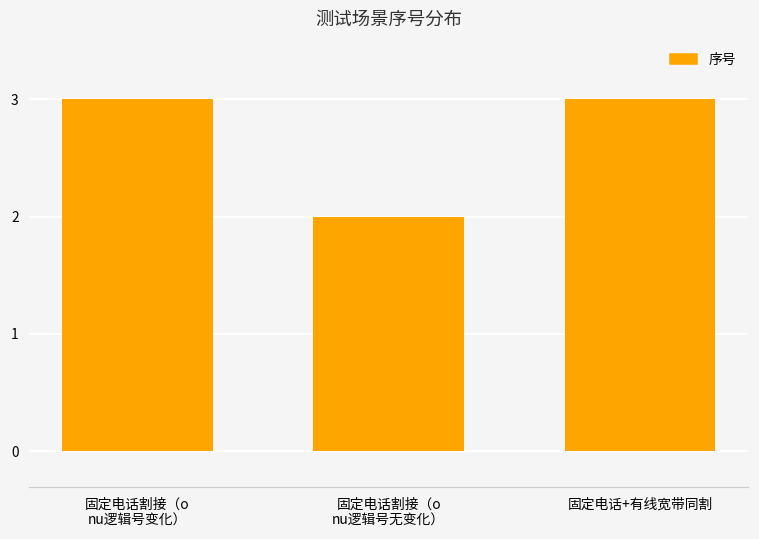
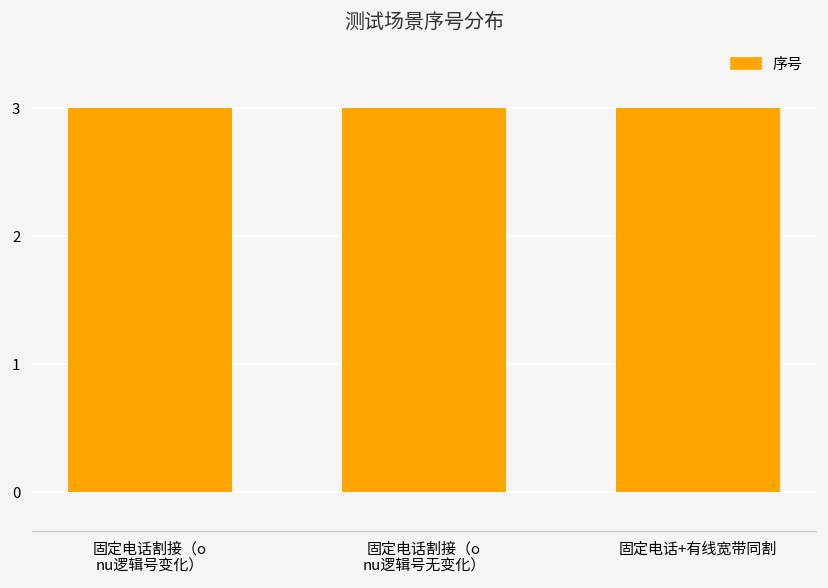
  {
    "固定电话割接（o nu逻辑号变化）": 3,
-   "固定电话割接（o nu逻辑号无变化）": 2,
+   "固定电话割接（o nu逻辑号无变化）": 3,
    "固定电话+有线宽带同割": 3
  }
